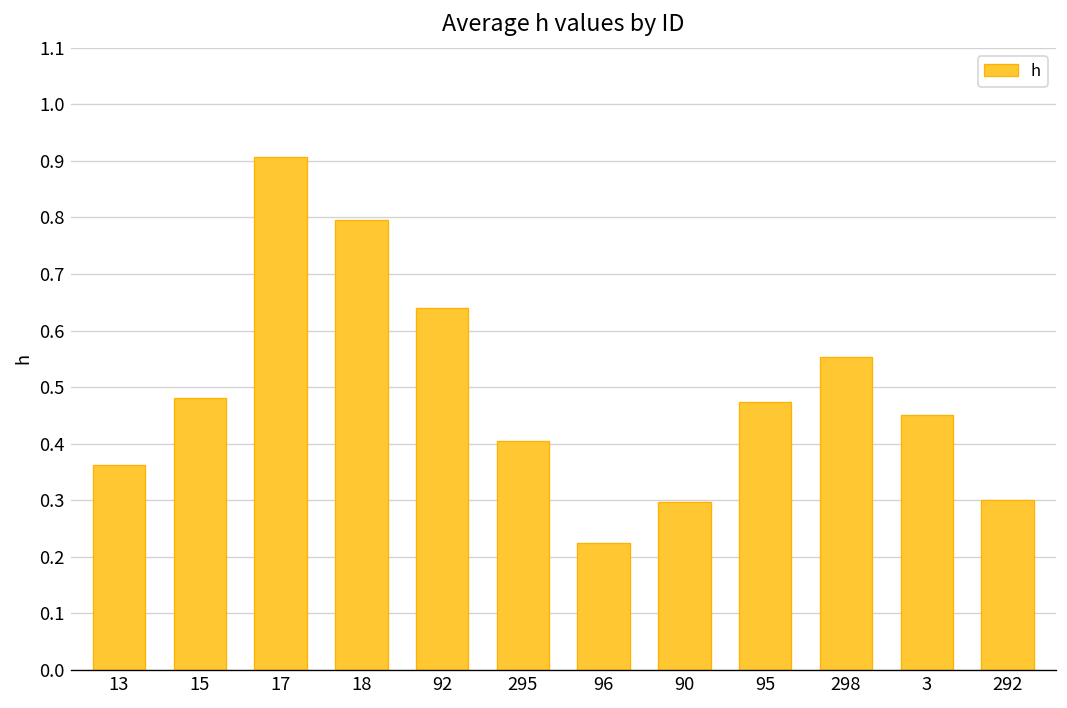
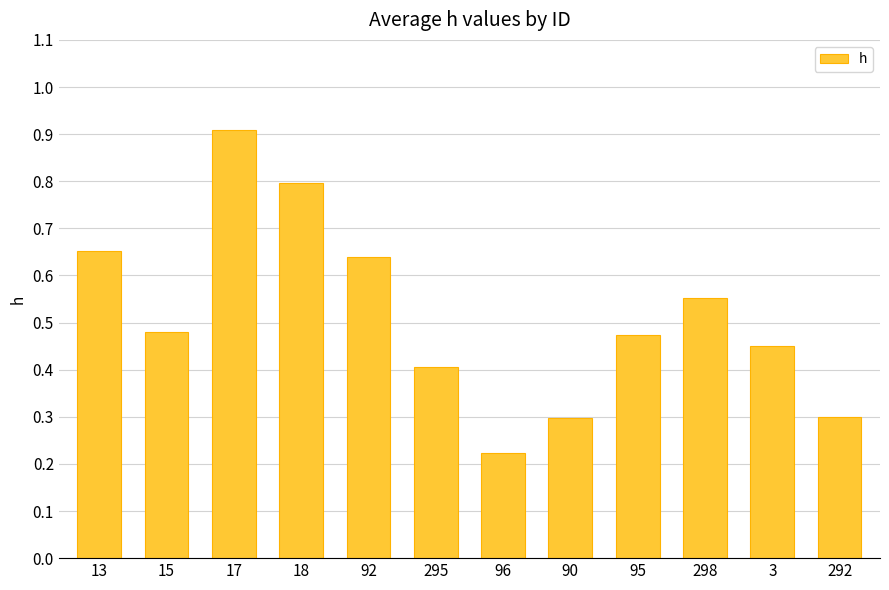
  {
-   "13": 0.36,
+   "13": 0.65,
    "15": 0.48,
    "17": 0.91,
    "18": 0.80,
    "92": 0.64,
    "295": 0.40,
    "96": 0.22,
    "90": 0.30,
    "95": 0.47,
    "298": 0.55,
    "3": 0.45,
    "292": 0.30
  }
